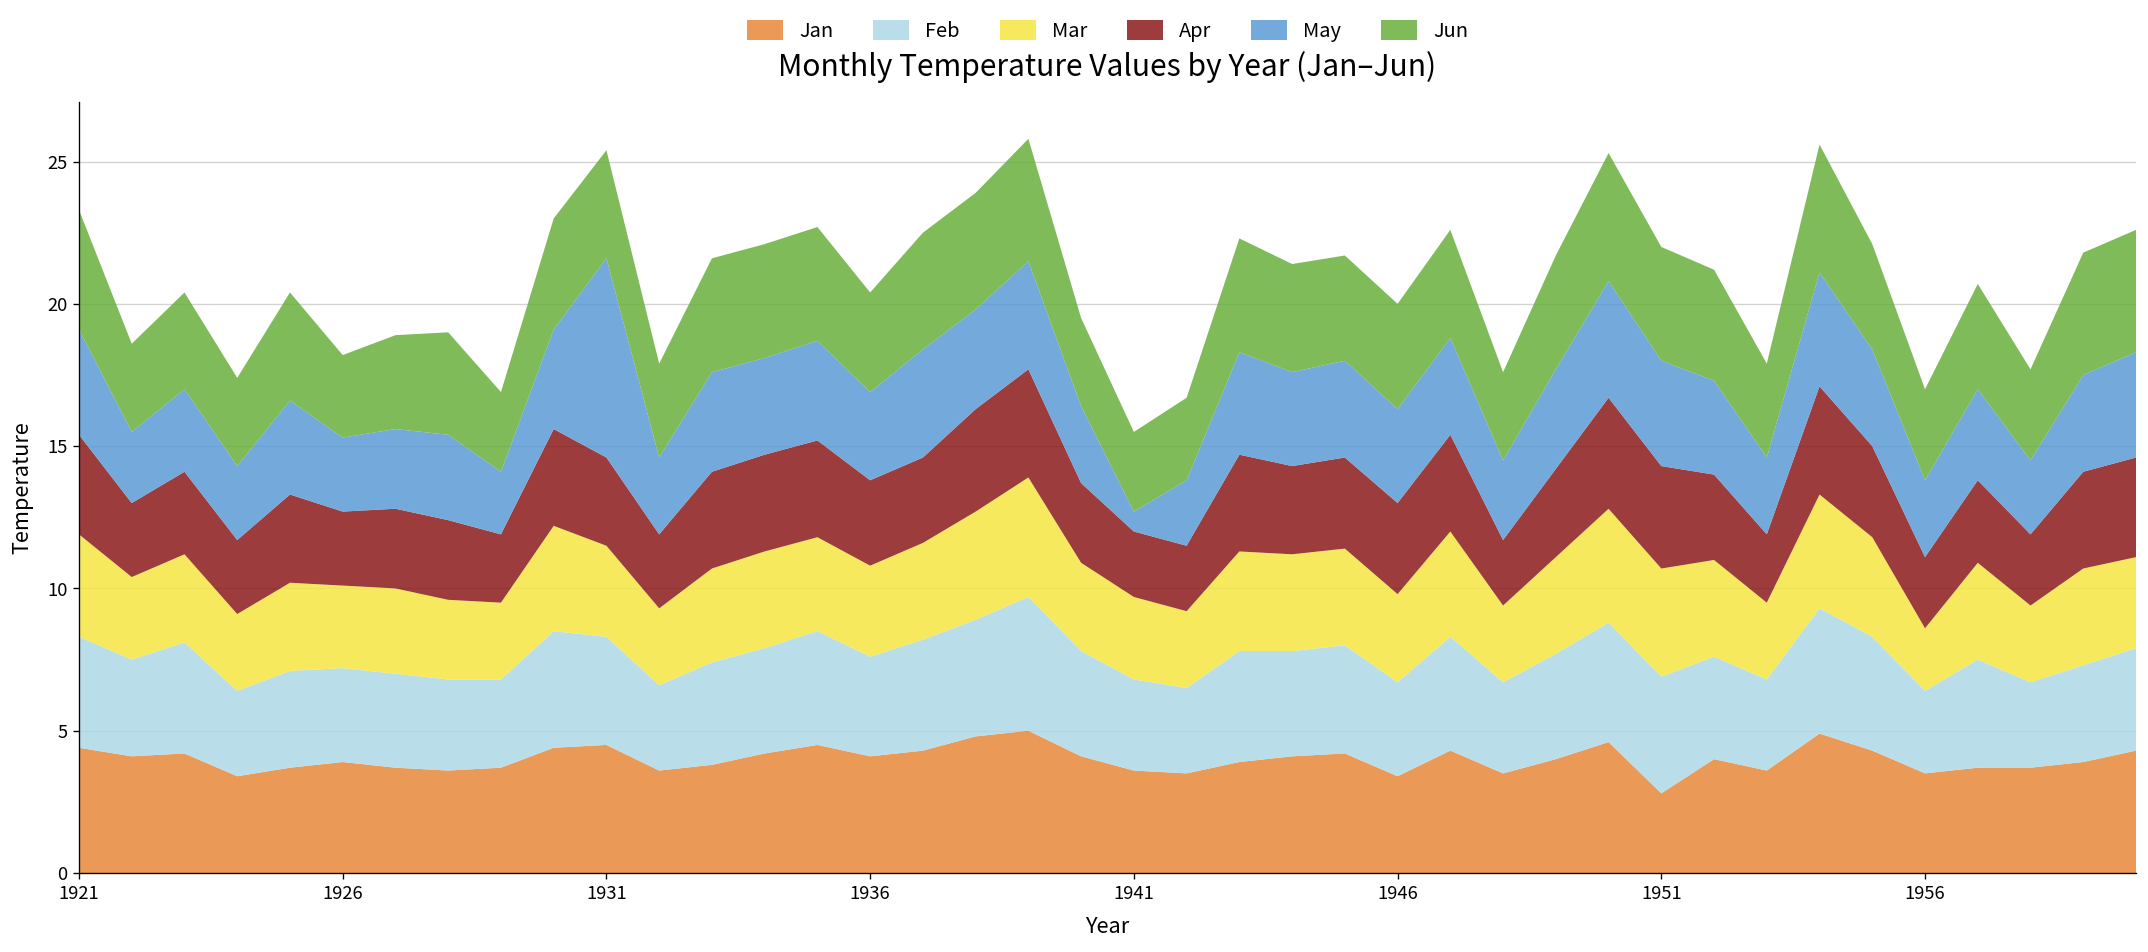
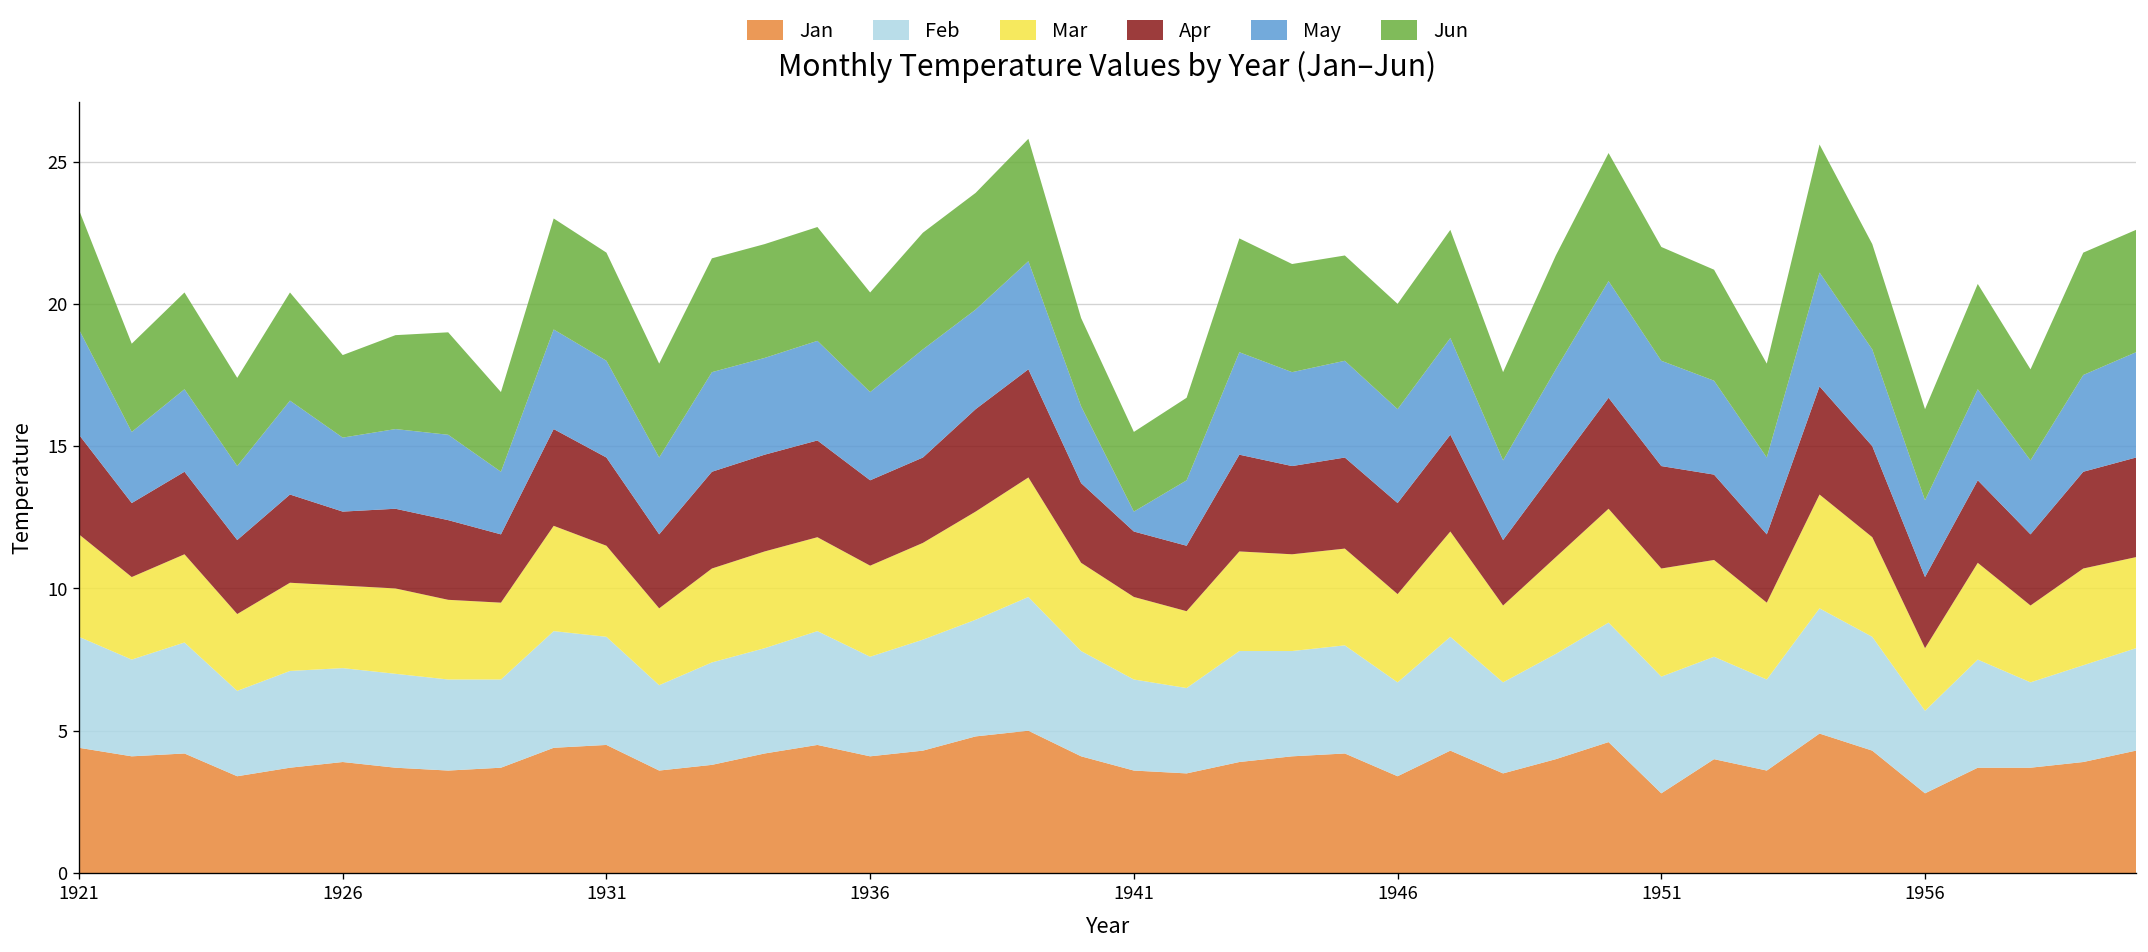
  {
    "Jan": {
      "1921": 4.4,
      "1926": 3.9,
      "1931": 4.5,
      "1936": 4.1,
      "1941": 3.6,
      "1946": 3.4,
      "1951": 2.8,
-     "1956": 3.5
+     "1956": 2.8
    },
    "Feb": {
      "1921": 3.9,
      "1926": 3.3,
      "1931": 3.8,
      "1936": 3.5,
      "1941": 3.2,
      "1946": 3.3,
      "1951": 4.1,
      "1956": 2.9
    },
    "Mar": {
      "1921": 3.6,
      "1926": 2.9,
      "1931": 3.2,
      "1936": 3.2,
      "1941": 2.9,
      "1946": 3.1,
      "1951": 3.8,
      "1956": 2.2
    },
    "Apr": {
      "1921": 3.5,
      "1926": 2.6,
      "1931": 3.1,
      "1936": 3.0,
      "1941": 2.3,
      "1946": 3.2,
      "1951": 3.6,
      "1956": 2.5
    },
    "May": {
      "1921": 3.7,
      "1926": 2.6,
-     "1931": 7.0,
+     "1931": 3.4,
      "1936": 3.1,
      "1941": 0.7,
      "1946": 3.3,
      "1951": 3.7,
      "1956": 2.7
    },
    "Jun": {
      "1921": 4.2,
      "1926": 2.9,
      "1931": 3.8,
      "1936": 3.5,
      "1941": 2.8,
      "1946": 3.7,
      "1951": 4.0,
      "1956": 3.2
    }
  }
